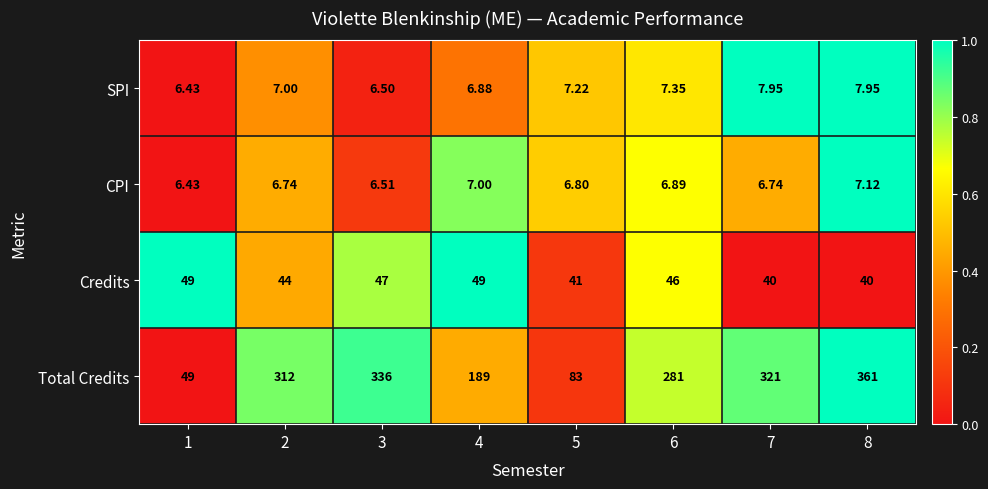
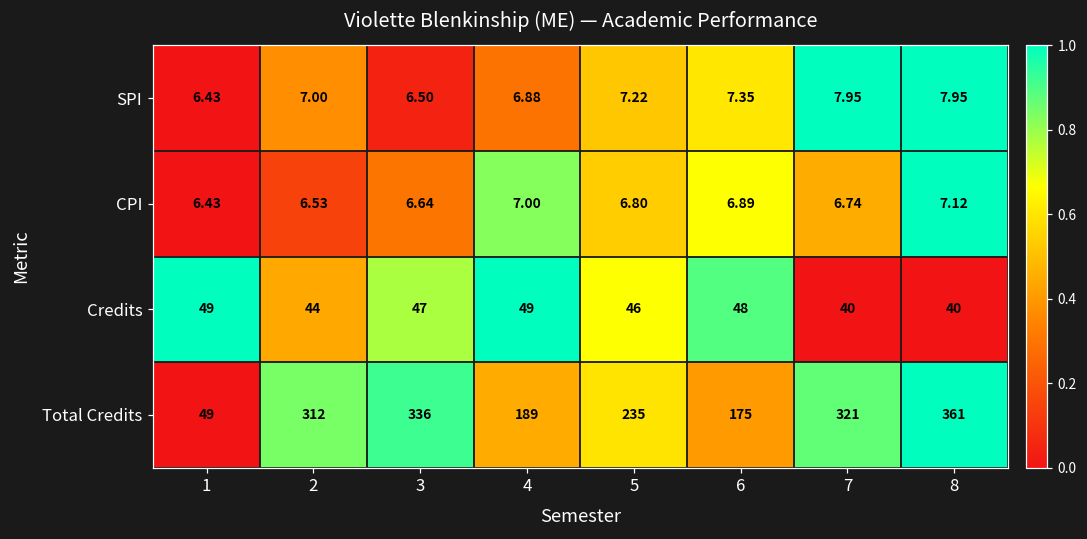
  {
    "SPI": {
      "1": 6.43,
      "2": 7.00,
      "3": 6.50,
      "4": 6.88,
      "5": 7.22,
      "6": 7.35,
      "7": 7.95,
      "8": 7.95
    },
    "CPI": {
      "1": 6.43,
-     "2": 6.74,
-     "3": 6.51,
+     "2": 6.53,
+     "3": 6.64,
      "4": 7.00,
      "5": 6.80,
      "6": 6.89,
      "7": 6.74,
      "8": 7.12
    },
    "Credits": {
      "1": 49,
      "2": 44,
      "3": 47,
      "4": 49,
-     "5": 41,
-     "6": 46,
+     "5": 46,
+     "6": 48,
      "7": 40,
      "8": 40
    },
    "Total Credits": {
      "1": 49,
      "2": 312,
      "3": 336,
      "4": 189,
-     "5": 83,
-     "6": 281,
+     "5": 235,
+     "6": 175,
      "7": 321,
      "8": 361
    }
  }
